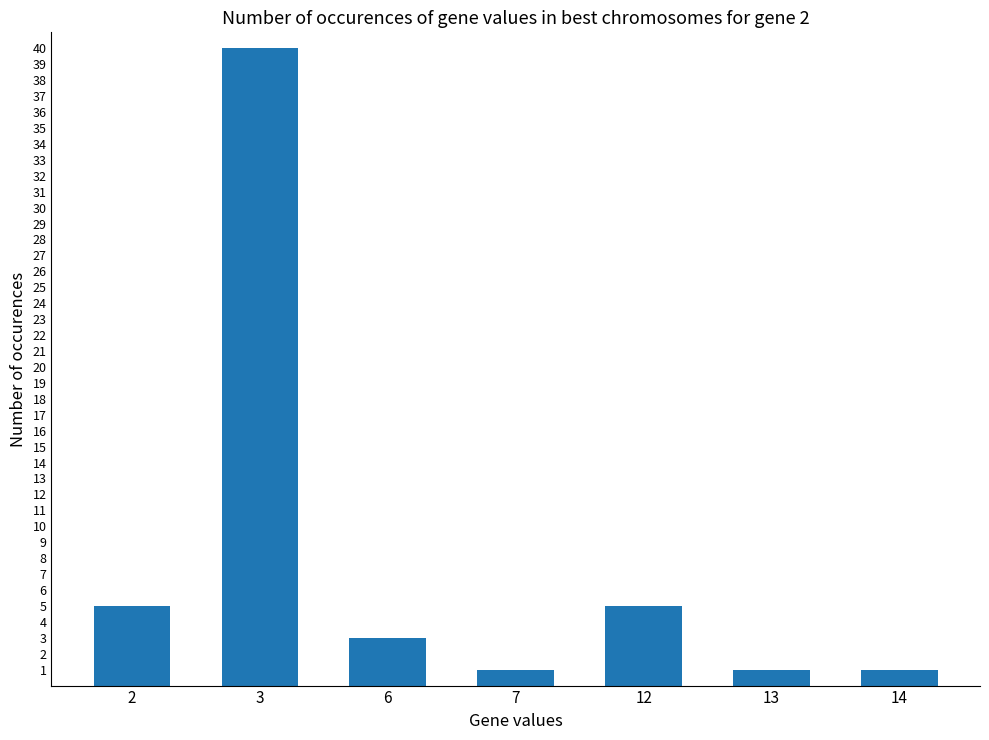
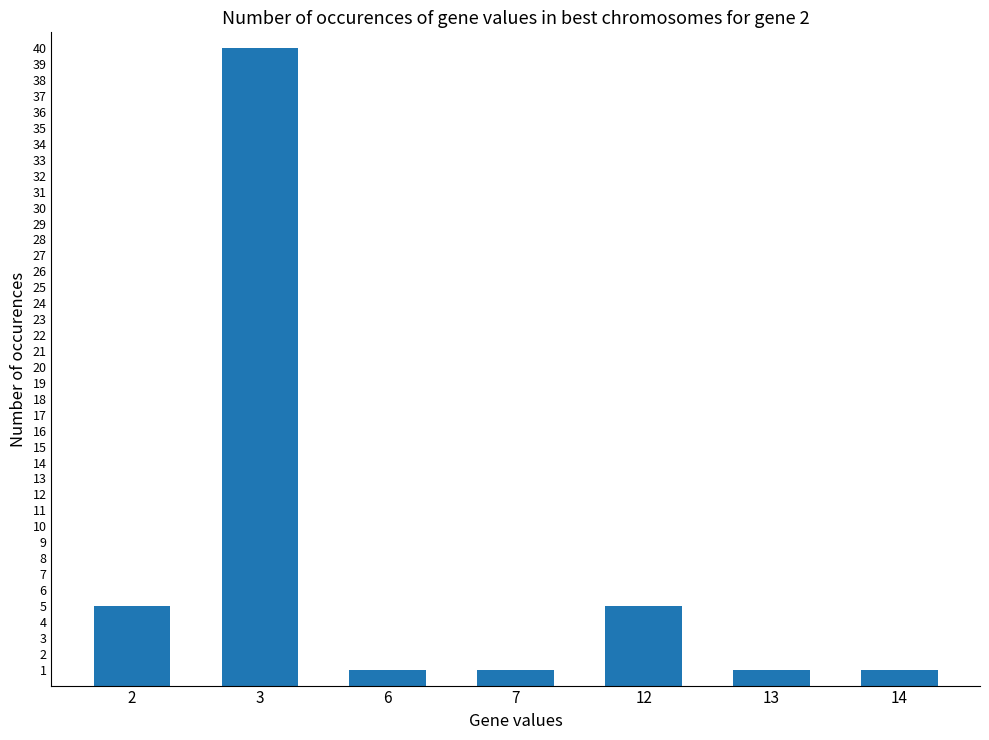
  {
    "2": 5,
    "3": 40,
-   "6": 3,
+   "6": 1,
    "7": 1,
    "12": 5,
    "13": 1,
    "14": 1
  }
